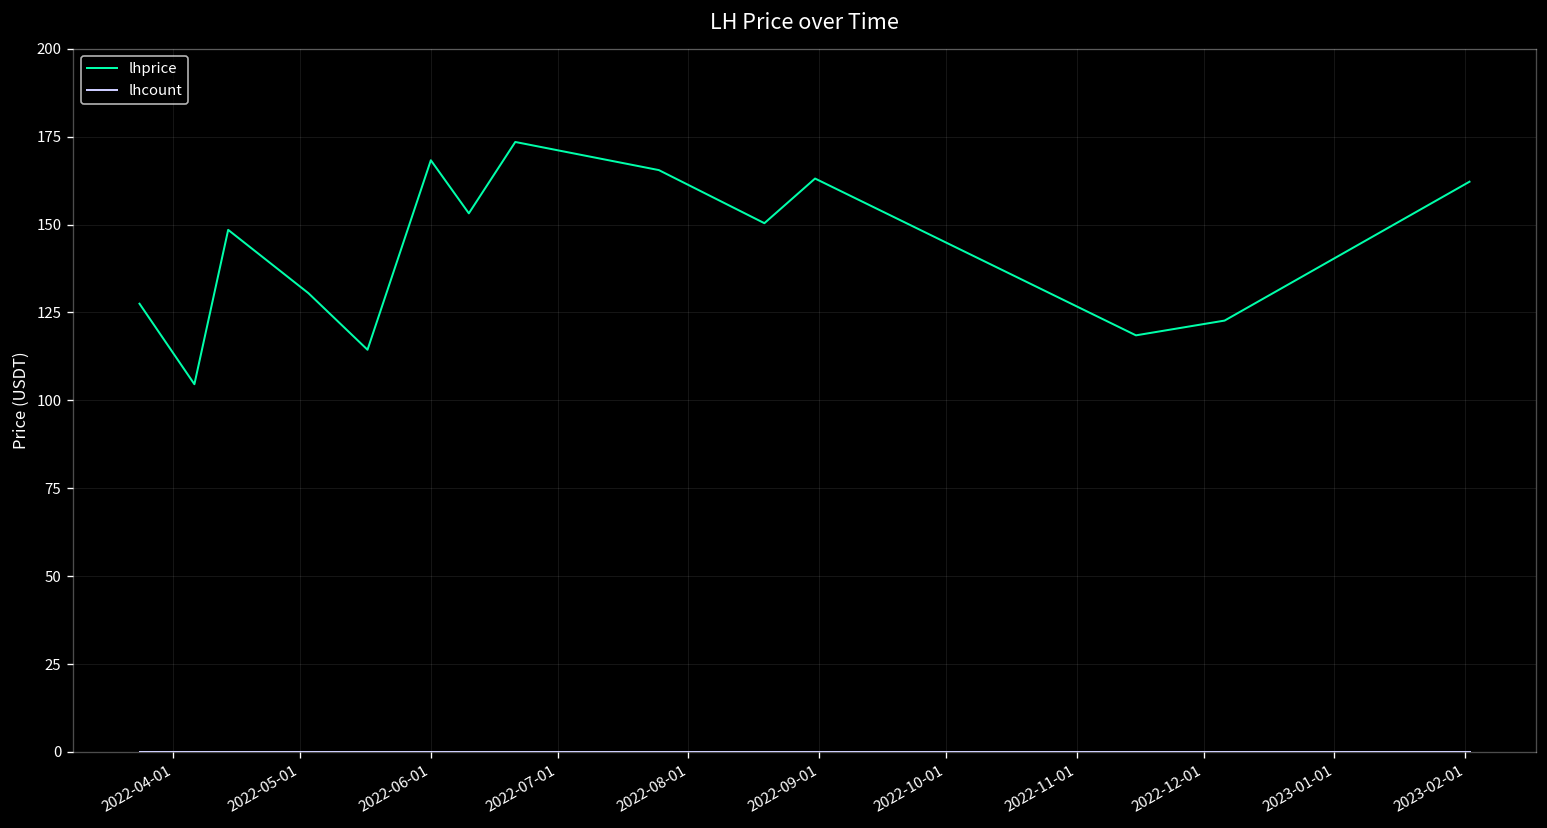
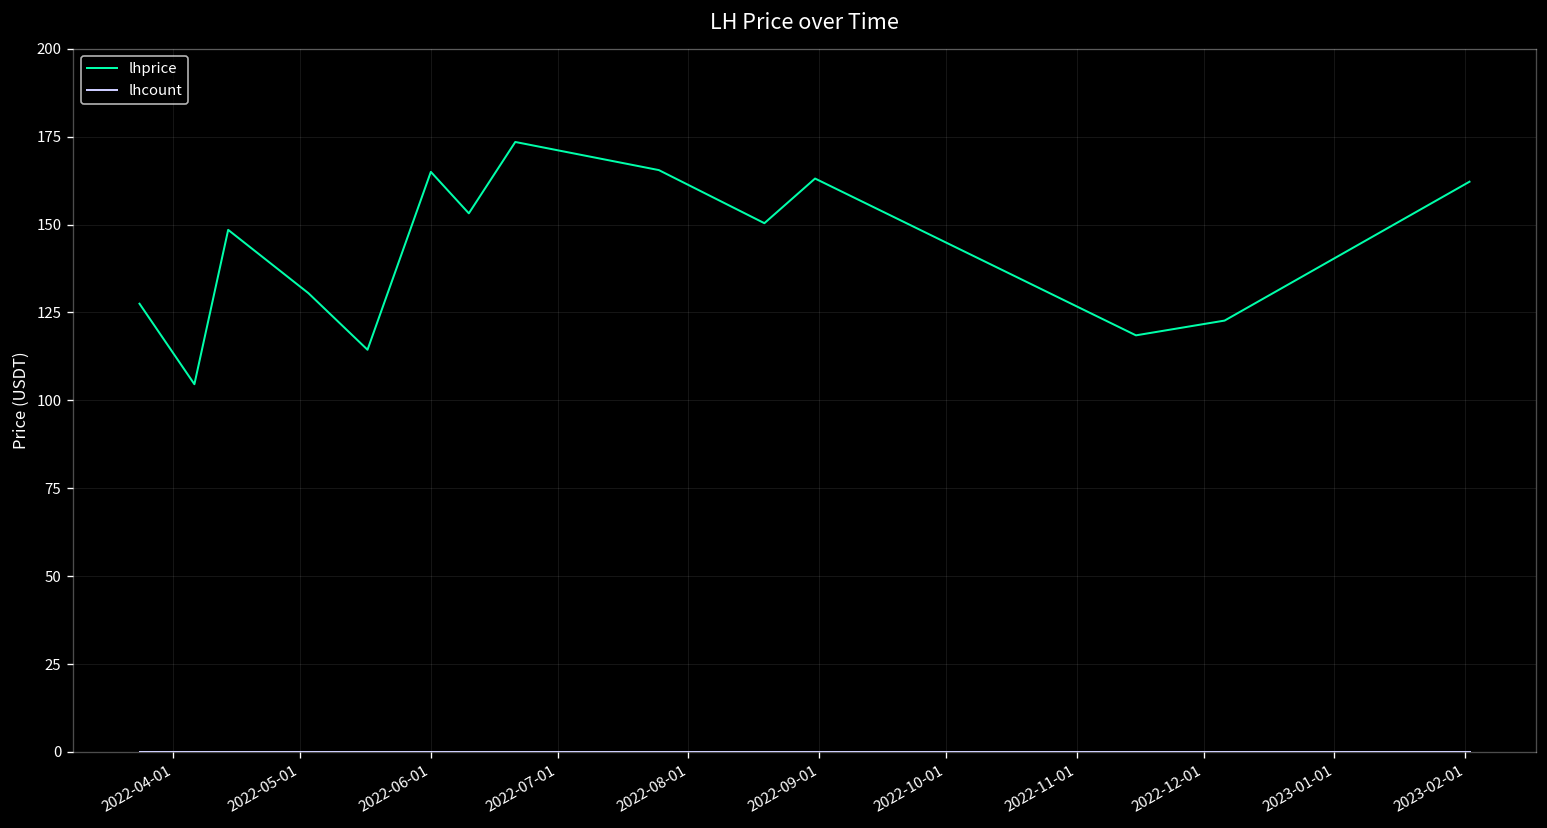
  {
    "lhprice": {
-     "2022-06-01": 168
+     "2022-06-01": 165
    },
    "lhcount": {
      "2022-06-01": 0
    }
  }
